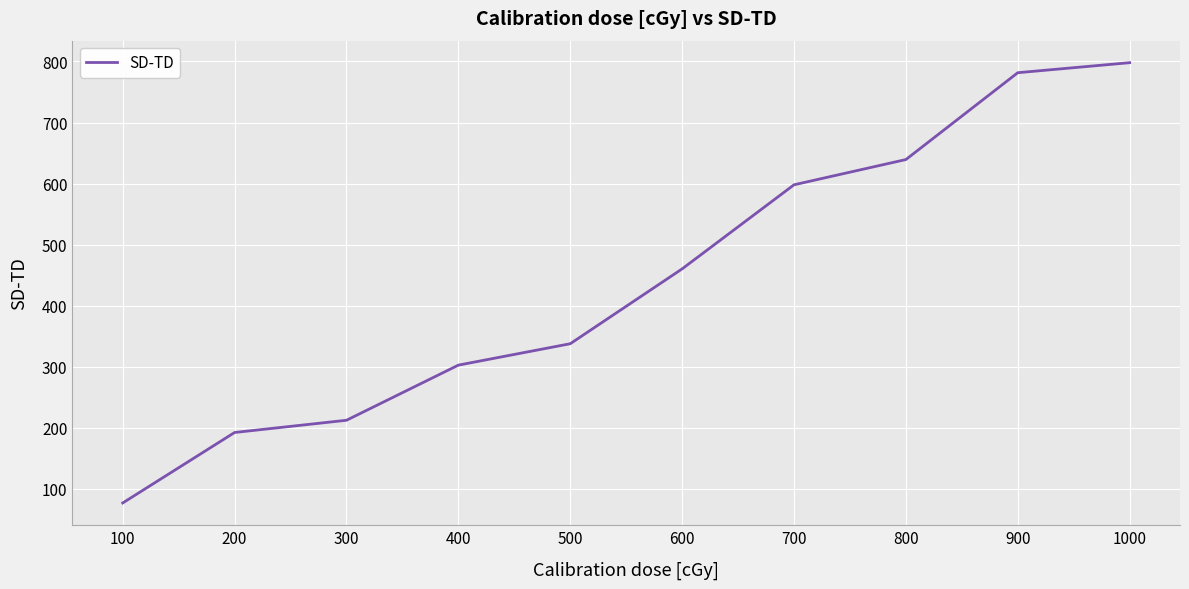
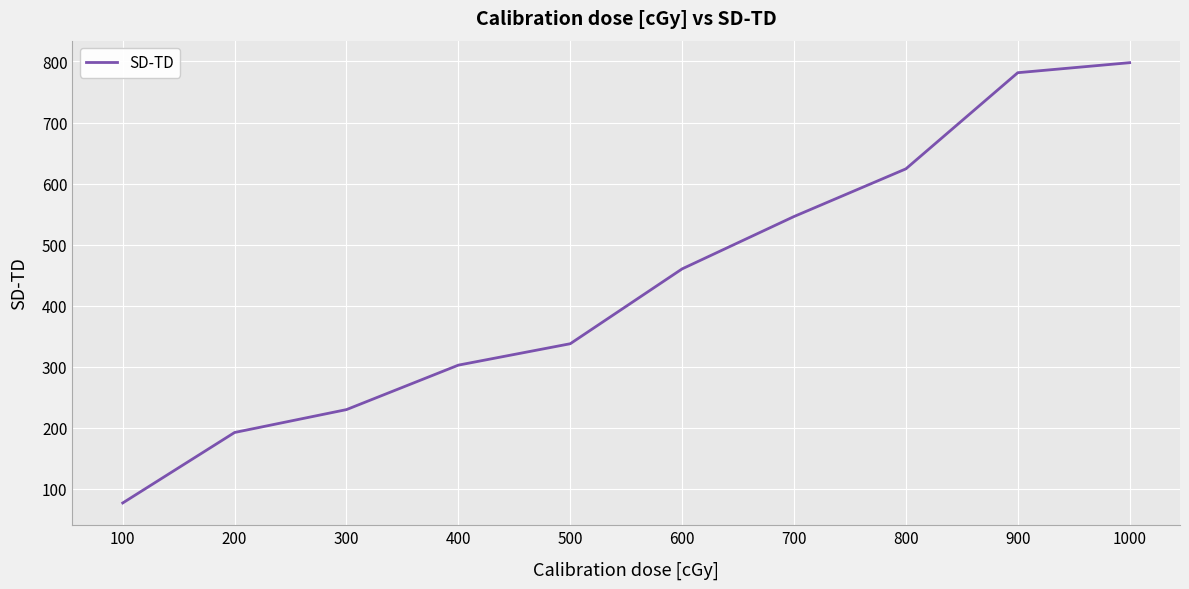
  {
    "100": 80,
    "200": 190,
-   "300": 210,
+   "300": 230,
    "400": 300,
    "500": 340,
    "600": 460,
-   "700": 600,
-   "800": 640,
+   "700": 550,
+   "800": 620,
    "900": 780,
    "1000": 800
  }
